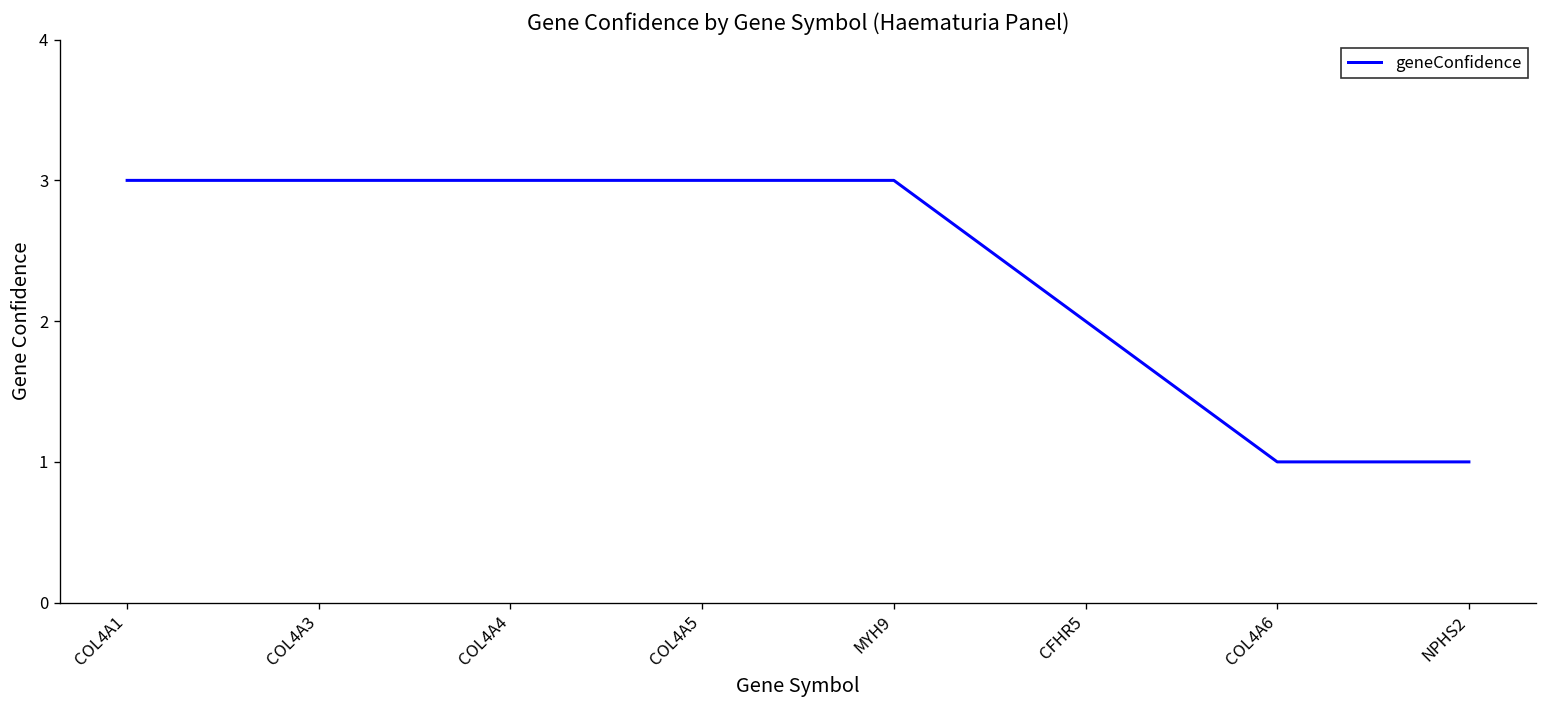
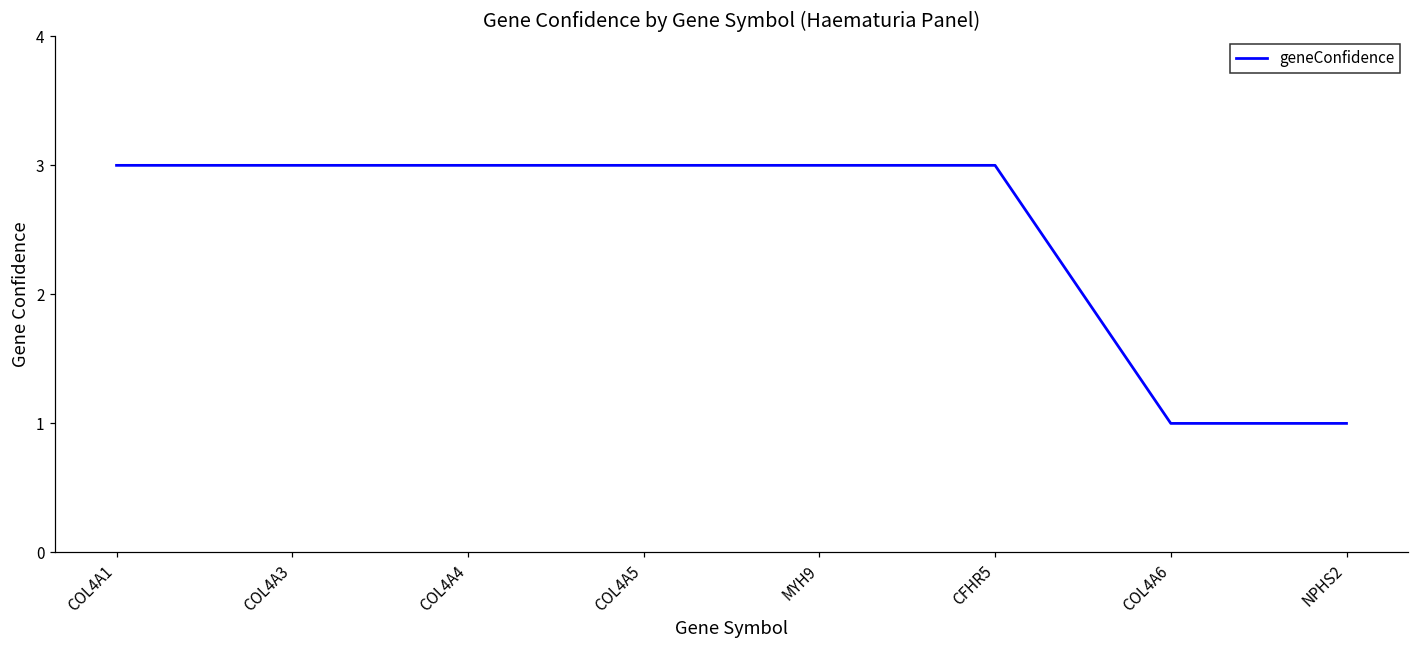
  {
    "COL4A1": 3,
    "COL4A3": 3,
    "COL4A4": 3,
    "COL4A5": 3,
    "MYH9": 3,
-   "CFHR5": 2,
+   "CFHR5": 3,
    "COL4A6": 1,
    "NPHS2": 1
  }
